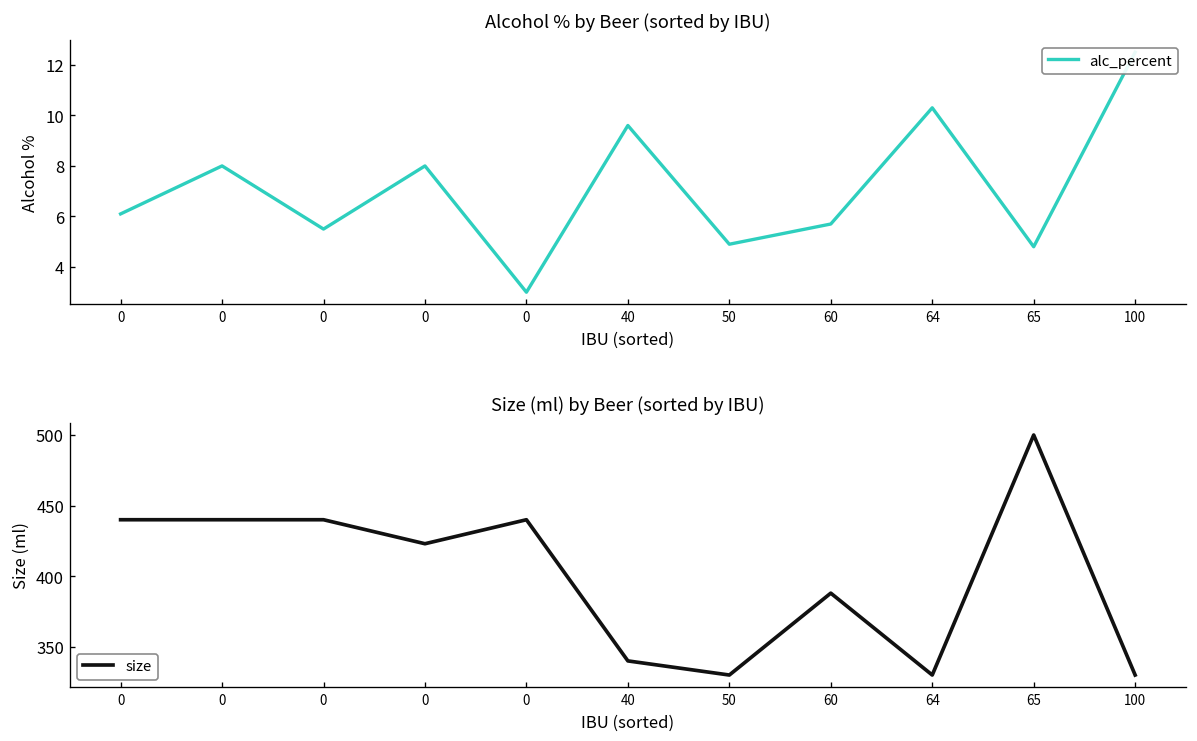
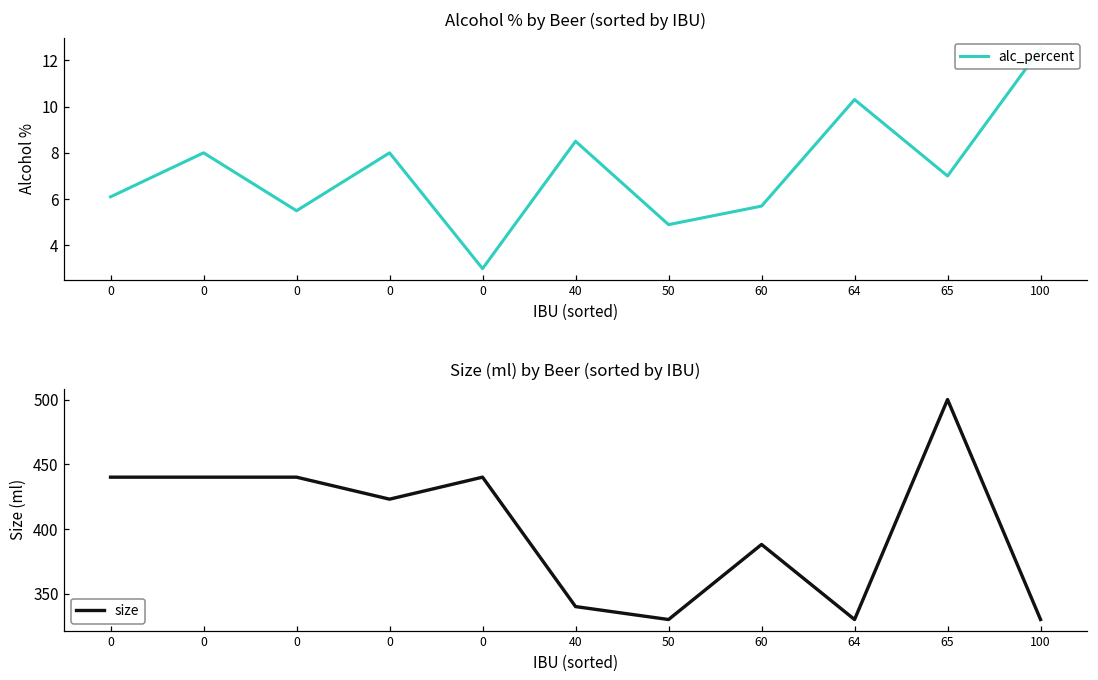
  {
    "Alcohol % by Beer (sorted by IBU)": {
-     "40": 9.6,
+     "40": 8.5,
      "50": 4.9,
      "60": 5.7,
      "64": 10.3,
-     "65": 4.8
+     "65": 7.0
    },
    "Size (ml) by Beer (sorted by IBU)": {
      "40": 340,
      "50": 330,
      "60": 388,
      "64": 330,
      "65": 500,
      "100": 330
    }
  }
